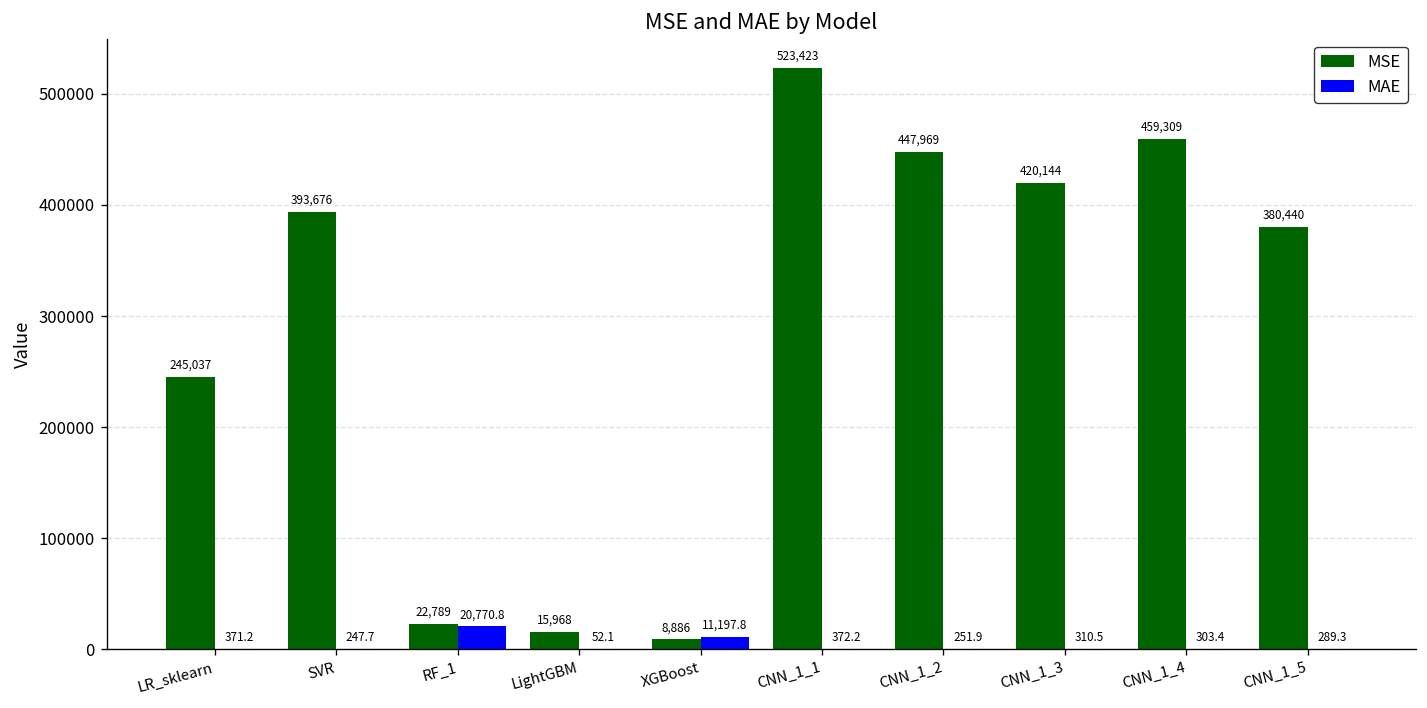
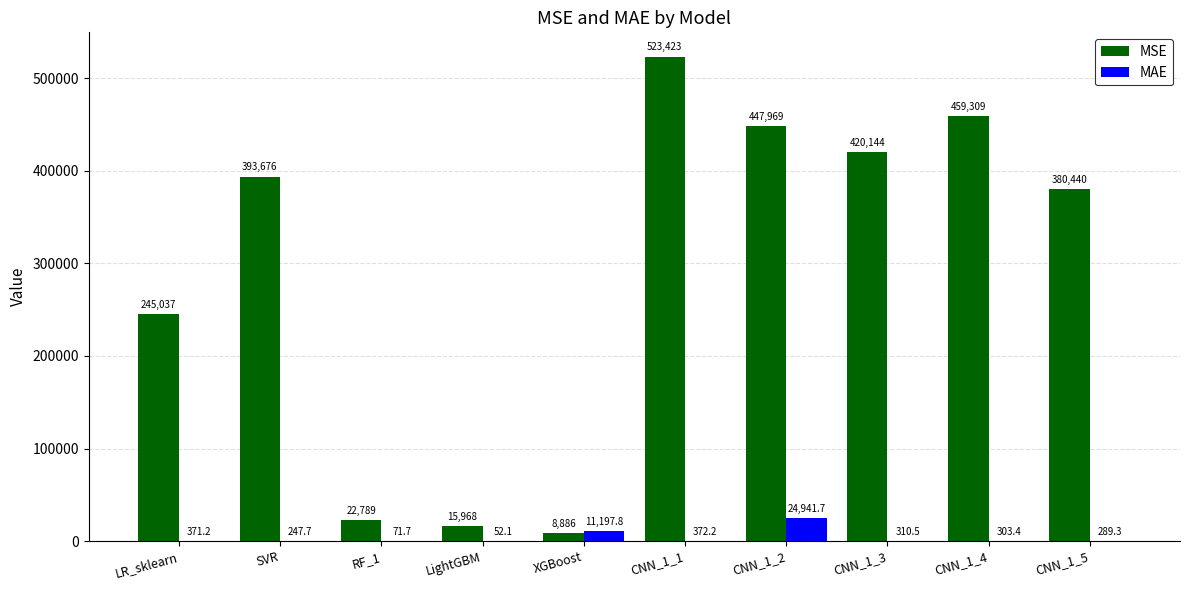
  {
    "MSE": {
      "LR_sklearn": "245,037",
      "SVR": "393,676",
      "RF_1": "22,789",
      "LightGBM": "15,968",
      "XGBoost": "8,886",
      "CNN_1_1": "523,423",
      "CNN_1_2": "447,969",
      "CNN_1_3": "420,144",
      "CNN_1_4": "459,309",
      "CNN_1_5": "380,440"
    },
    "MAE": {
      "LR_sklearn": "371.2",
      "SVR": "247.7",
-     "RF_1": "20,770.8",
+     "RF_1": "71.7",
      "LightGBM": "52.1",
      "XGBoost": "11,197.8",
      "CNN_1_1": "372.2",
-     "CNN_1_2": "251.9",
+     "CNN_1_2": "24,941.7",
      "CNN_1_3": "310.5",
      "CNN_1_4": "303.4",
      "CNN_1_5": "289.3"
    }
  }
